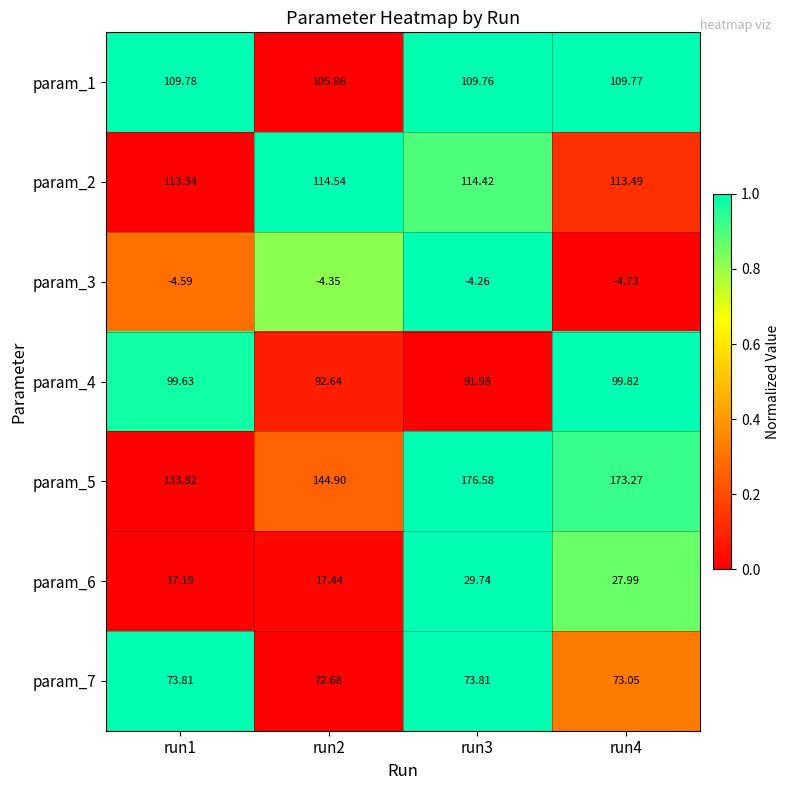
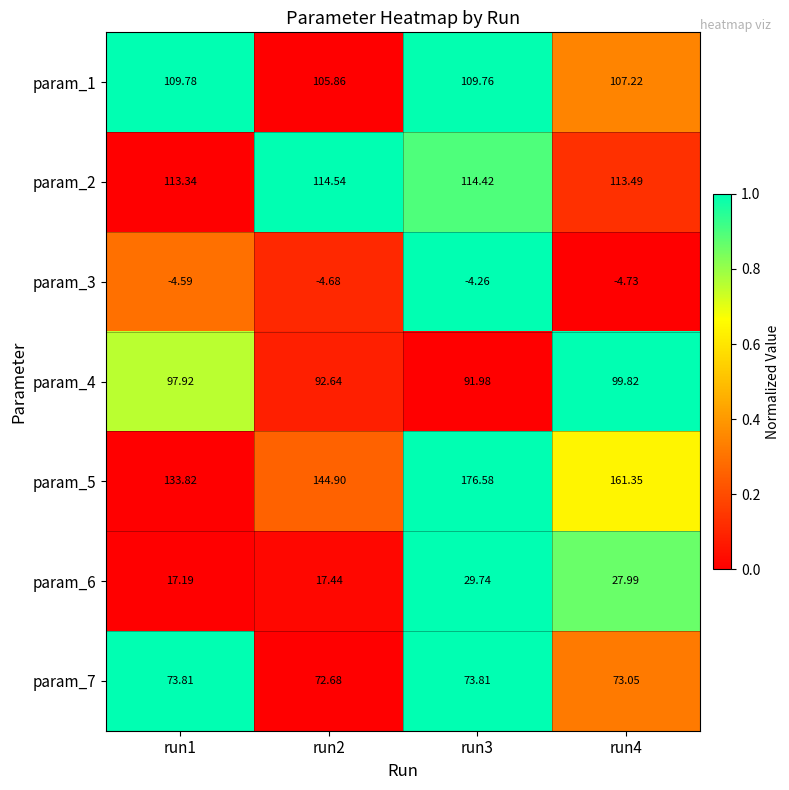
  {
    "param_1": {
      "run1": 109.78,
      "run2": 105.86,
      "run3": 109.76,
-     "run4": 109.77
+     "run4": 107.22
    },
    "param_2": {
      "run1": 113.34,
      "run2": 114.54,
      "run3": 114.42,
      "run4": 113.49
    },
    "param_3": {
      "run1": -4.59,
-     "run2": -4.35,
+     "run2": -4.68,
      "run3": -4.26,
      "run4": -4.73
    },
    "param_4": {
-     "run1": 99.63,
+     "run1": 97.92,
      "run2": 92.64,
      "run3": 91.98,
      "run4": 99.82
    },
    "param_5": {
      "run1": 133.82,
      "run2": 144.90,
      "run3": 176.58,
-     "run4": 173.27
+     "run4": 161.35
    },
    "param_6": {
      "run1": 17.19,
      "run2": 17.44,
      "run3": 29.74,
      "run4": 27.99
    },
    "param_7": {
      "run1": 73.81,
      "run2": 72.68,
      "run3": 73.81,
      "run4": 73.05
    }
  }
